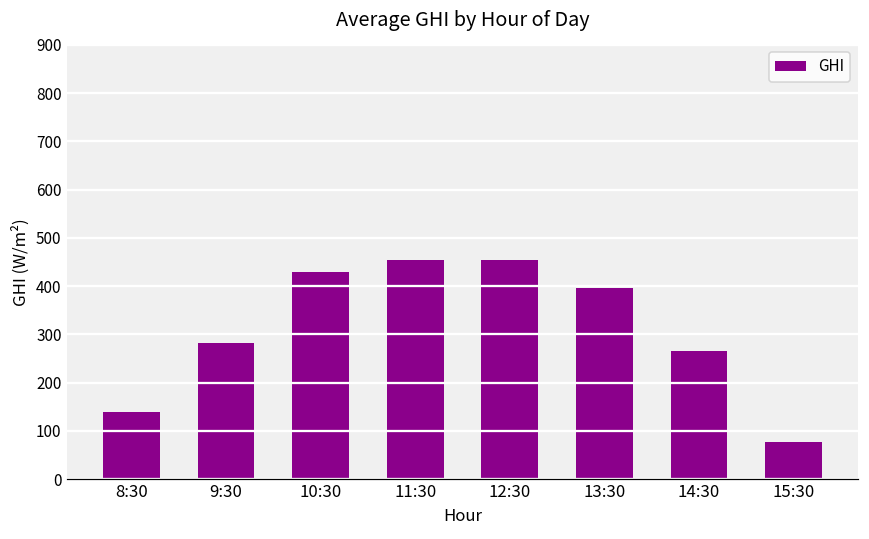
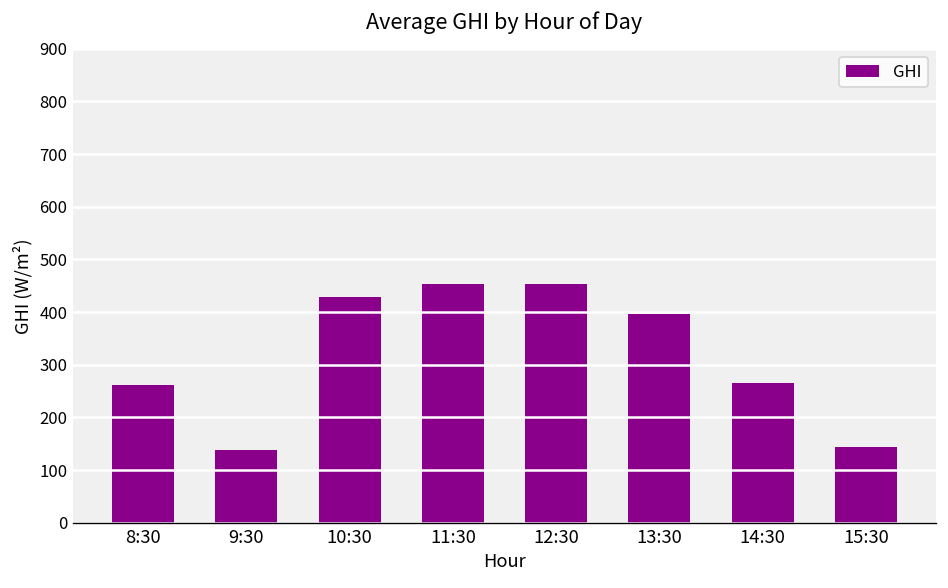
  {
-   "8:30": 140,
-   "9:30": 280,
+   "8:30": 260,
+   "9:30": 140,
    "10:30": 430,
    "11:30": 450,
    "12:30": 450,
    "13:30": 400,
    "14:30": 270,
-   "15:30": 80
+   "15:30": 140
  }
